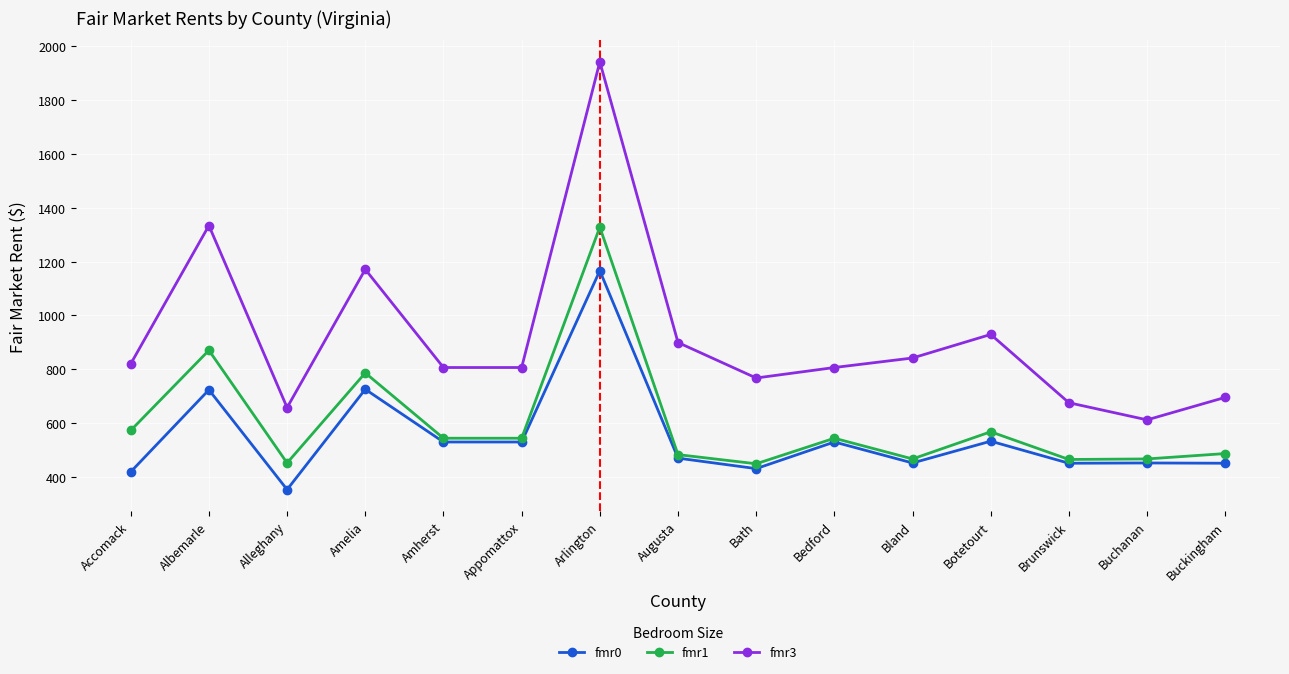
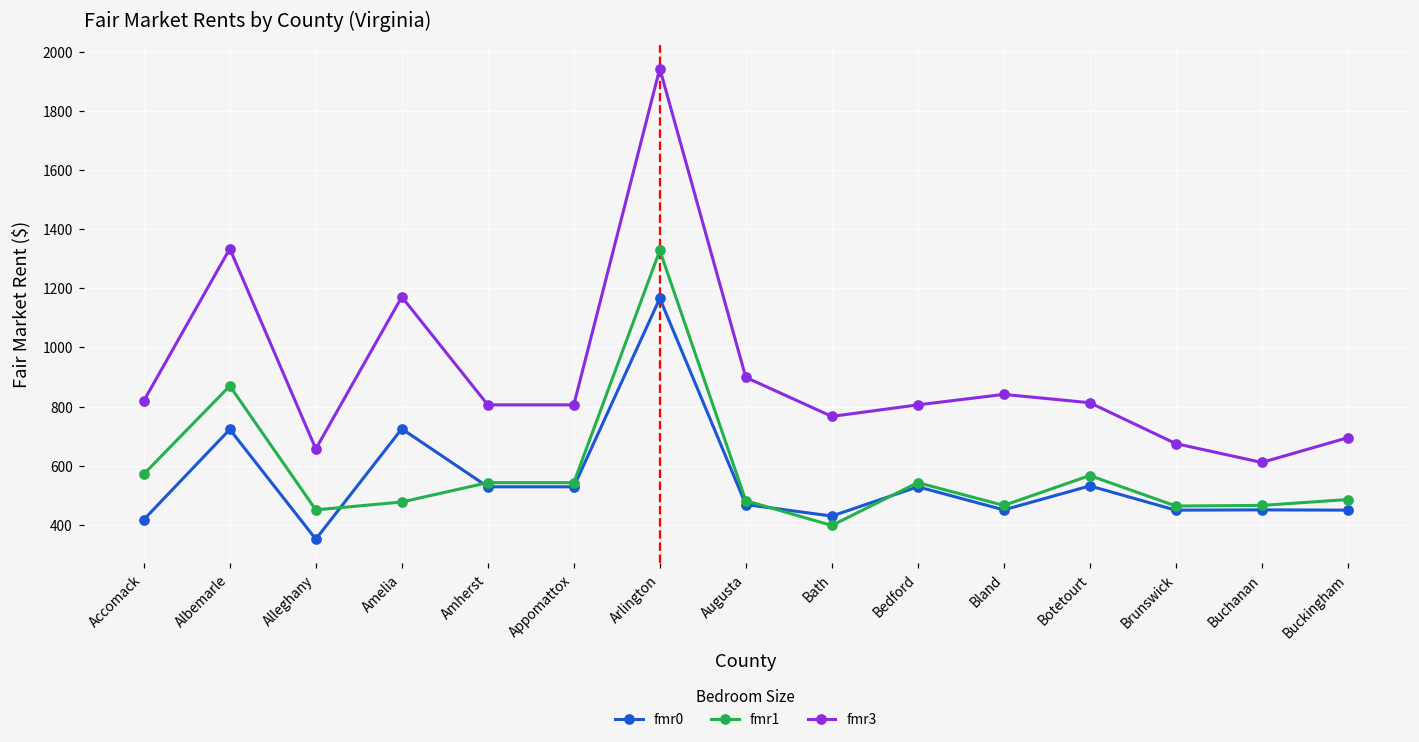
  {
    "fmr0": {
      "Accomack": 420,
      "Albemarle": 720,
      "Alleghany": 350,
      "Amelia": 730,
      "Amherst": 530,
      "Appomattox": 530,
      "Arlington": 1170,
      "Augusta": 470,
      "Bath": 430,
      "Bedford": 530,
      "Bland": 450,
      "Botetourt": 530,
      "Brunswick": 450,
      "Buchanan": 450,
      "Buckingham": 450
    },
    "fmr1": {
      "Accomack": 570,
      "Albemarle": 870,
      "Alleghany": 450,
-     "Amelia": 790,
+     "Amelia": 480,
      "Amherst": 540,
      "Appomattox": 540,
      "Arlington": 1330,
      "Augusta": 480,
-     "Bath": 450,
+     "Bath": 400,
      "Bedford": 540,
      "Bland": 470,
      "Botetourt": 570,
      "Brunswick": 460,
      "Buchanan": 470,
      "Buckingham": 490
    },
    "fmr3": {
      "Accomack": 820,
      "Albemarle": 1330,
      "Alleghany": 660,
      "Amelia": 1170,
      "Amherst": 810,
      "Appomattox": 810,
      "Arlington": 1940,
      "Augusta": 900,
      "Bath": 770,
      "Bedford": 810,
      "Bland": 840,
-     "Botetourt": 930,
+     "Botetourt": 810,
      "Brunswick": 680,
      "Buchanan": 610,
      "Buckingham": 700
    }
  }
